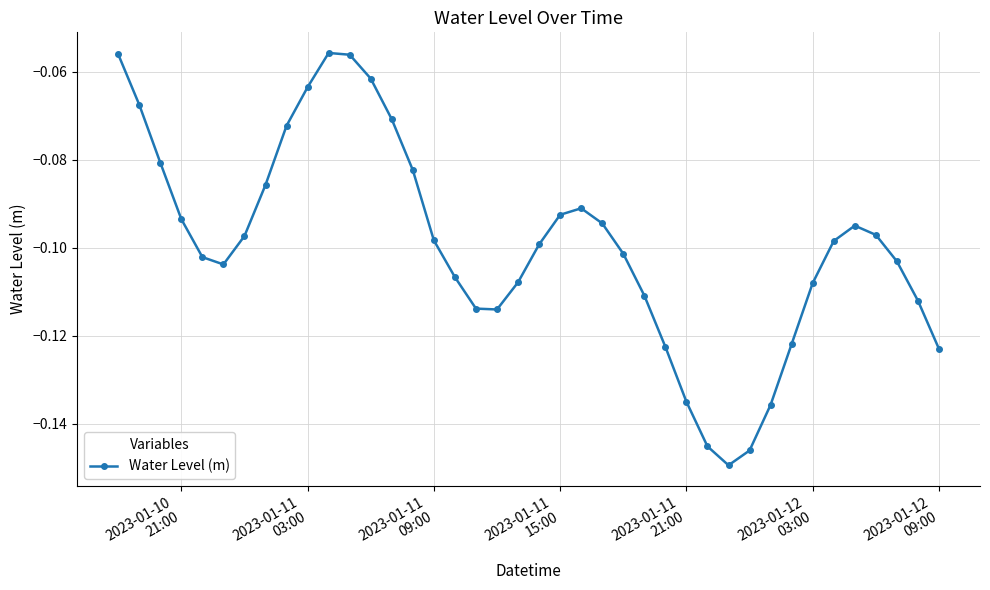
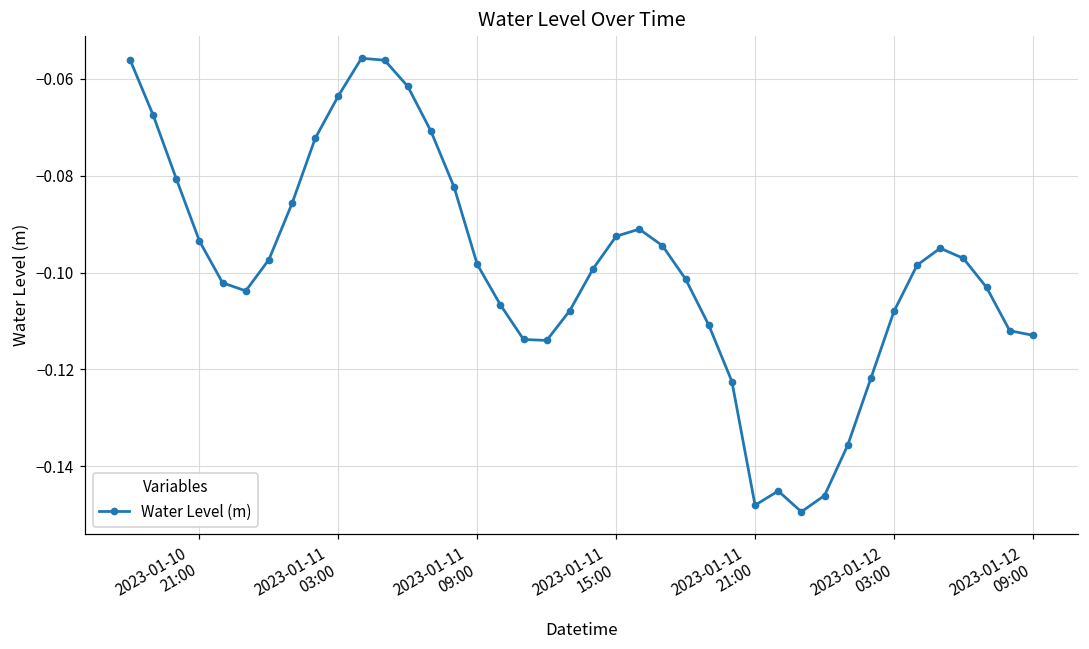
  {
    "2023-01-10 21:00": -0.093,
    "2023-01-11 03:00": -0.064,
    "2023-01-11 09:00": -0.098,
    "2023-01-11 15:00": -0.093,
-   "2023-01-11 21:00": -0.135,
+   "2023-01-11 21:00": -0.148,
    "2023-01-12 03:00": -0.108,
-   "2023-01-12 09:00": -0.123
+   "2023-01-12 09:00": -0.113
  }
